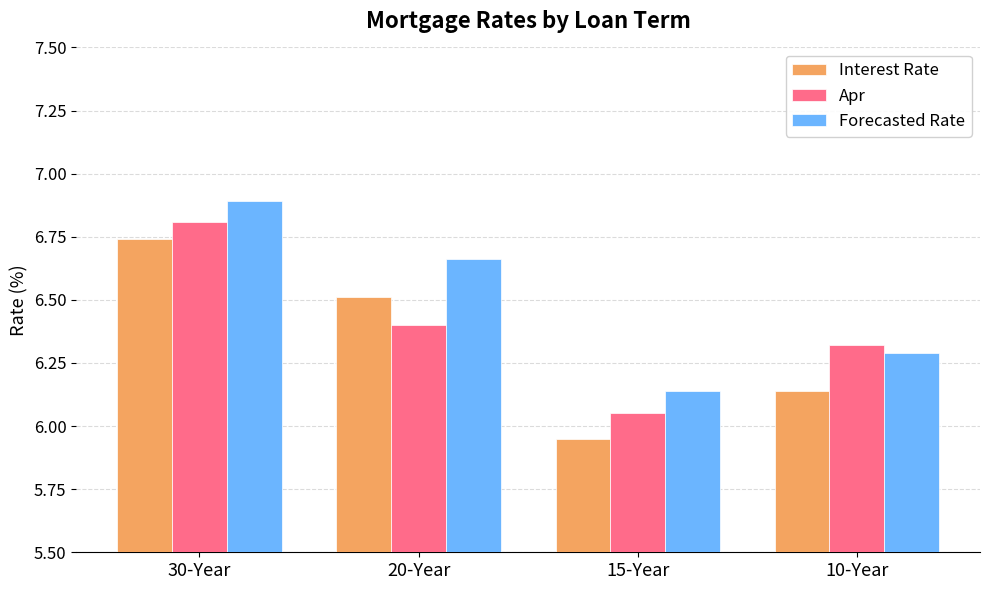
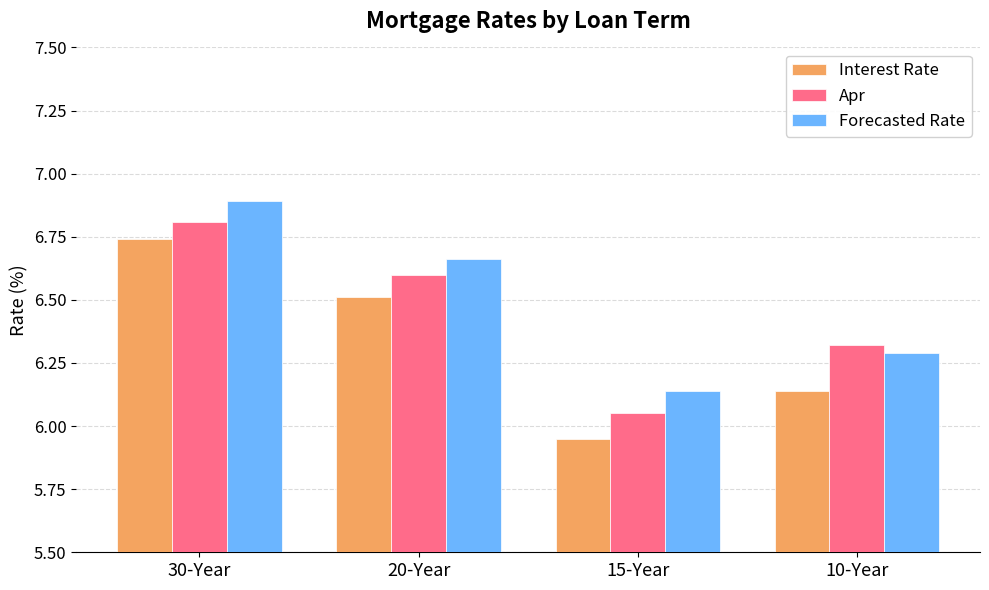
  {
    "Interest Rate": {
      "30-Year": 6.74,
      "20-Year": 6.51,
      "15-Year": 5.95,
      "10-Year": 6.14
    },
    "Apr": {
      "30-Year": 6.81,
-     "20-Year": 6.4,
+     "20-Year": 6.6,
      "15-Year": 6.05,
      "10-Year": 6.32
    },
    "Forecasted Rate": {
      "30-Year": 6.89,
      "20-Year": 6.66,
      "15-Year": 6.14,
      "10-Year": 6.29
    }
  }
